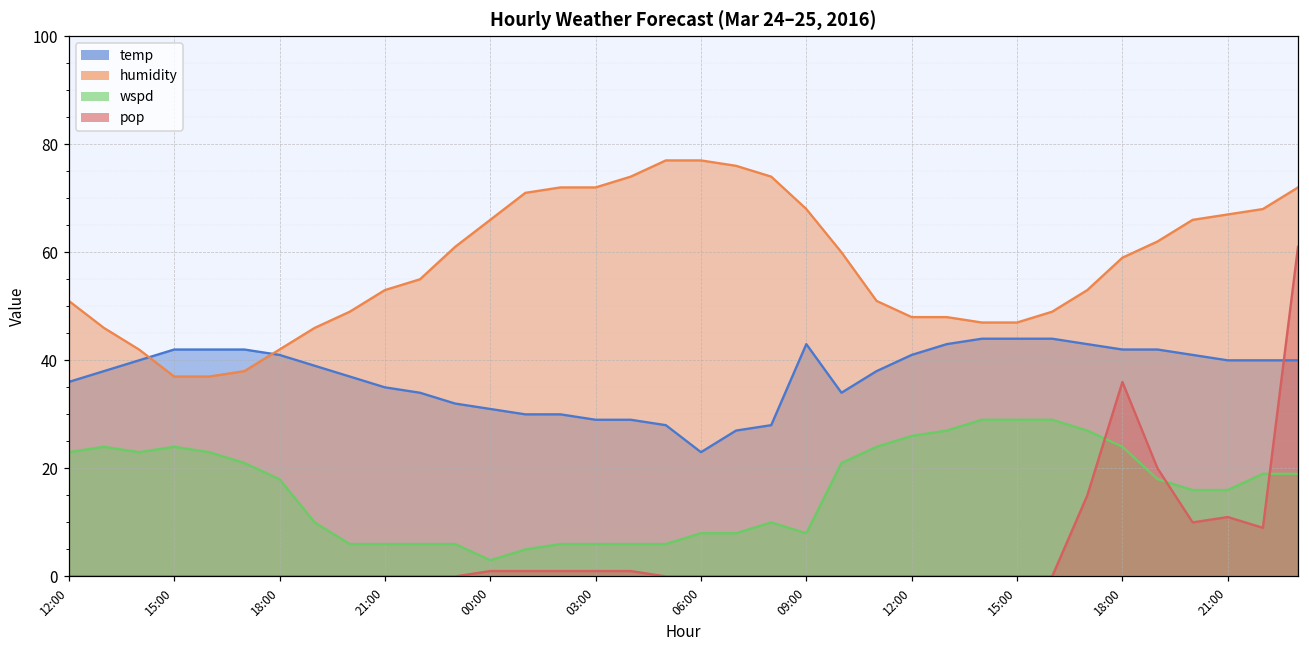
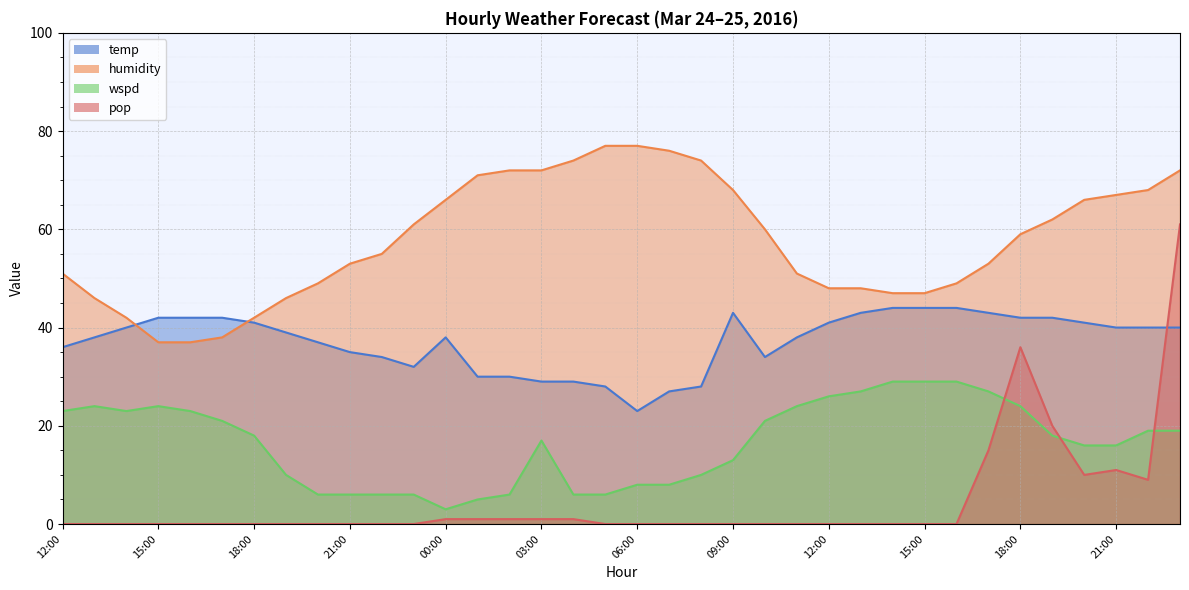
  {
    "temp": {
-     "00:00": 31,
+     "00:00": 38,
      "03:00": 29,
      "06:00": 23,
      "09:00": 43
    },
    "wspd": {
      "00:00": 3,
-     "03:00": 6,
+     "03:00": 17,
      "06:00": 8,
-     "09:00": 8
+     "09:00": 13
    }
  }
